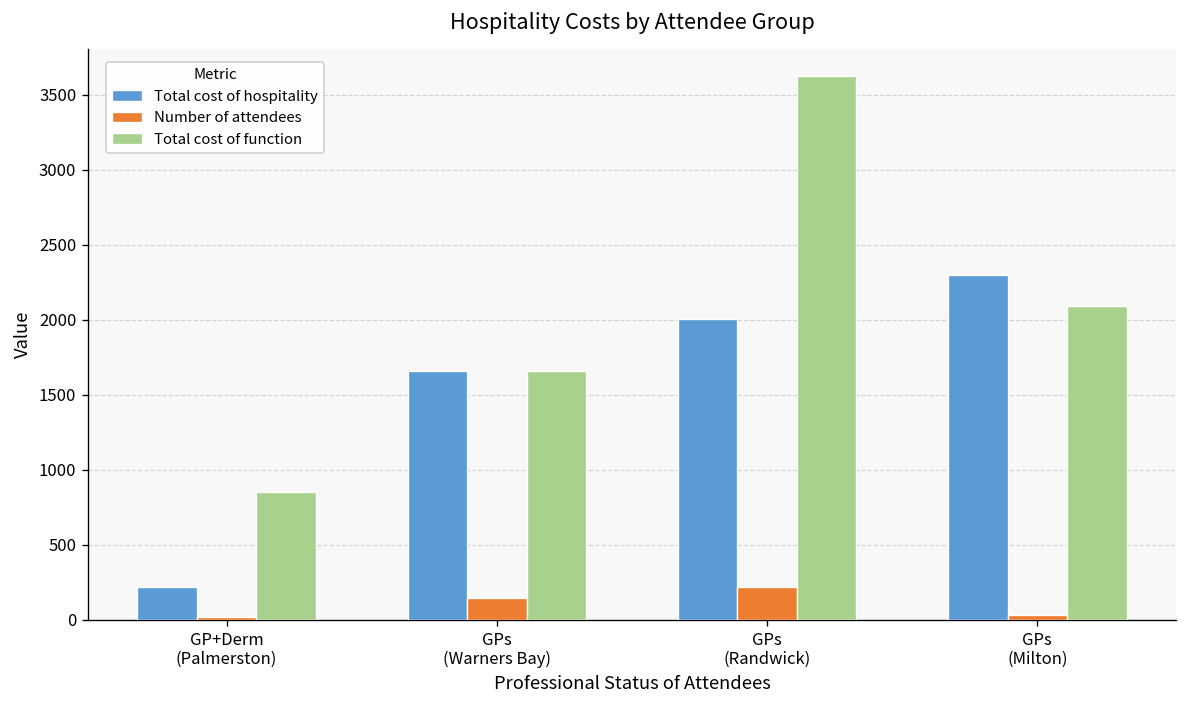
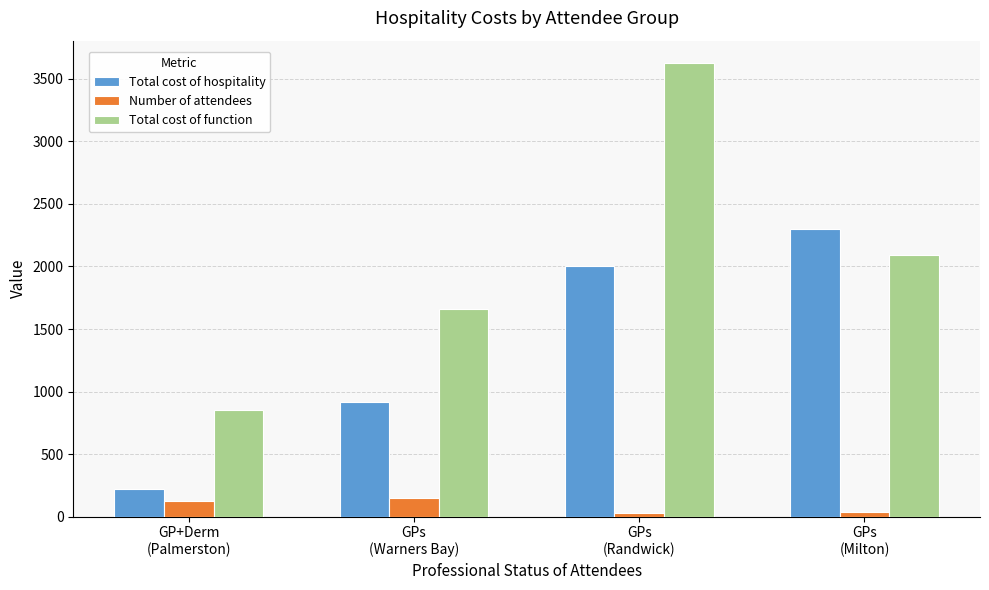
  {
    "Total cost of hospitality": {
      "GP+Derm (Palmerston)": 220,
-     "GPs (Warners Bay)": 1660,
+     "GPs (Warners Bay)": 920,
      "GPs (Randwick)": 2010,
      "GPs (Milton)": 2300
    },
    "Number of attendees": {
-     "GP+Derm (Palmerston)": 20,
+     "GP+Derm (Palmerston)": 130,
      "GPs (Warners Bay)": 150,
-     "GPs (Randwick)": 220,
+     "GPs (Randwick)": 30,
      "GPs (Milton)": 30
    },
    "Total cost of function": {
      "GP+Derm (Palmerston)": 850,
      "GPs (Warners Bay)": 1660,
      "GPs (Randwick)": 3620,
      "GPs (Milton)": 2090
    }
  }
